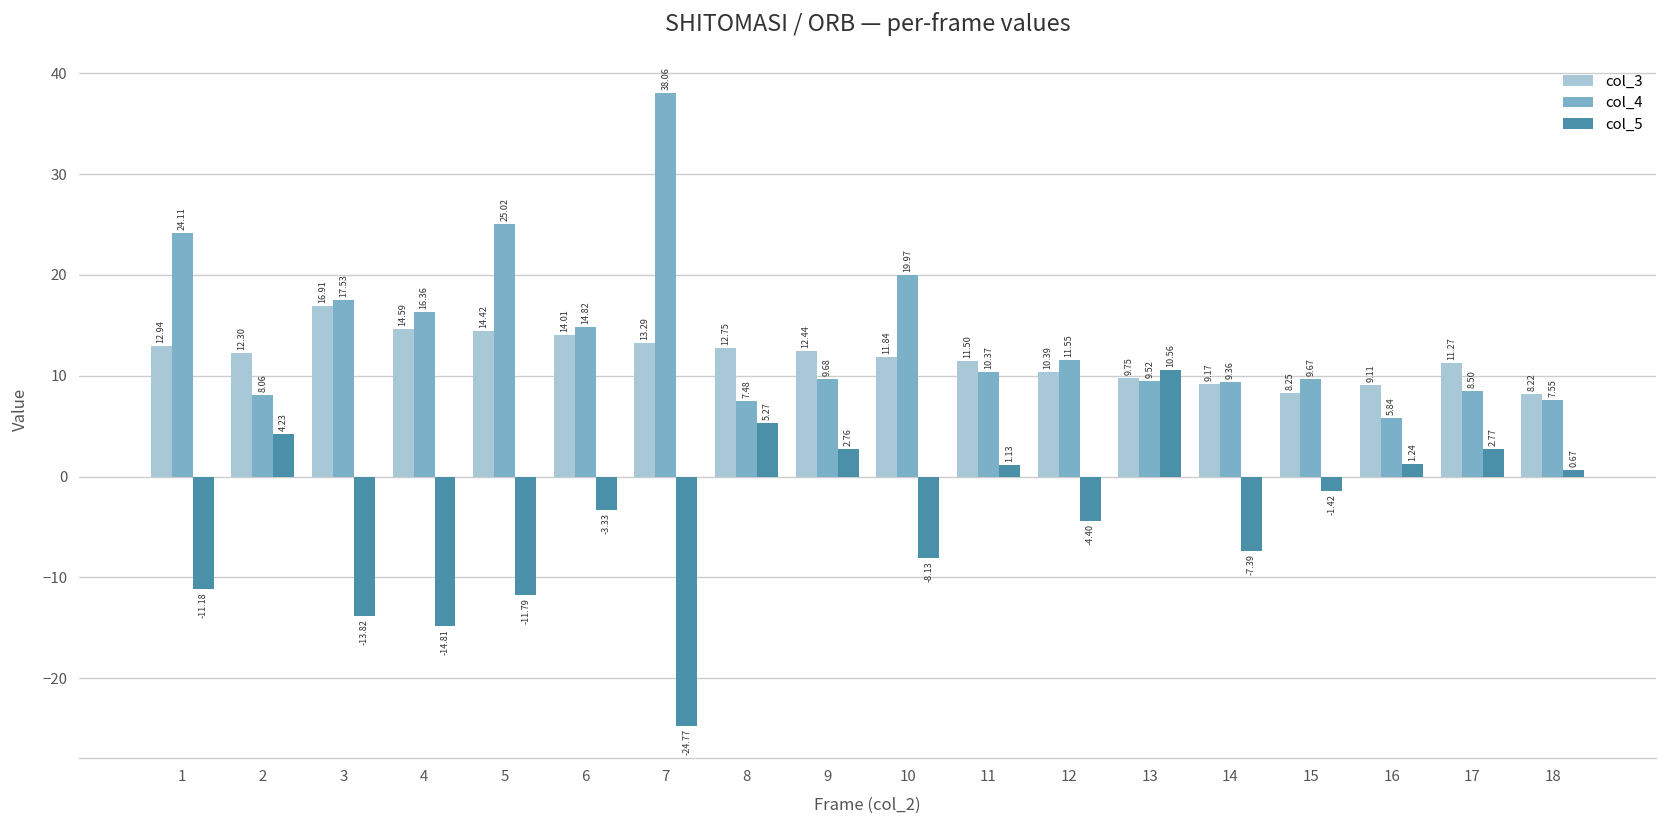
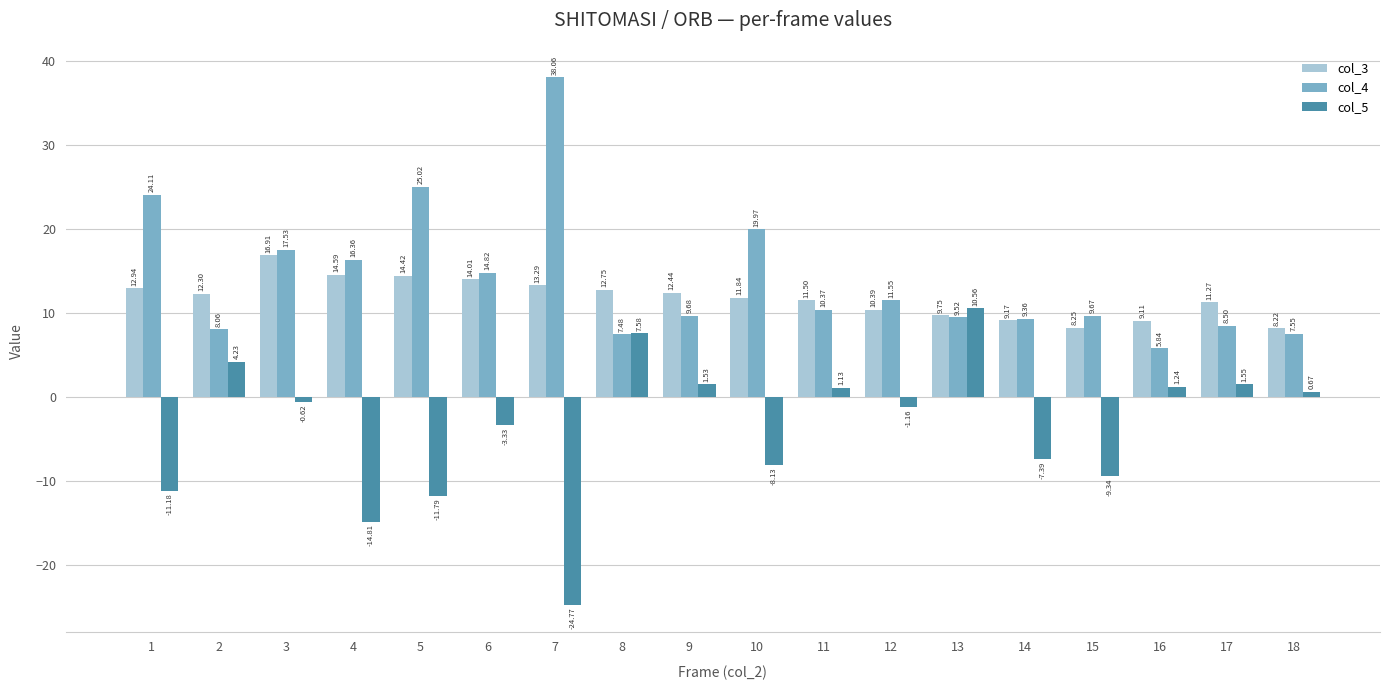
  {
    "col_5": {
      "1": -11.18,
      "2": 4.23,
-     "3": -13.82,
+     "3": -0.62,
      "4": -14.81,
      "5": -11.79,
      "6": -3.33,
      "7": -24.77,
-     "8": 5.27,
-     "9": 2.76,
+     "8": 7.58,
+     "9": 1.53,
      "10": -8.13,
      "11": 1.13,
-     "12": -4.40,
+     "12": -1.16,
      "13": 10.56,
      "14": -7.39,
-     "15": -1.42,
+     "15": -9.34,
      "16": 1.24,
-     "17": 2.77,
+     "17": 1.55,
      "18": 0.67
    }
  }
